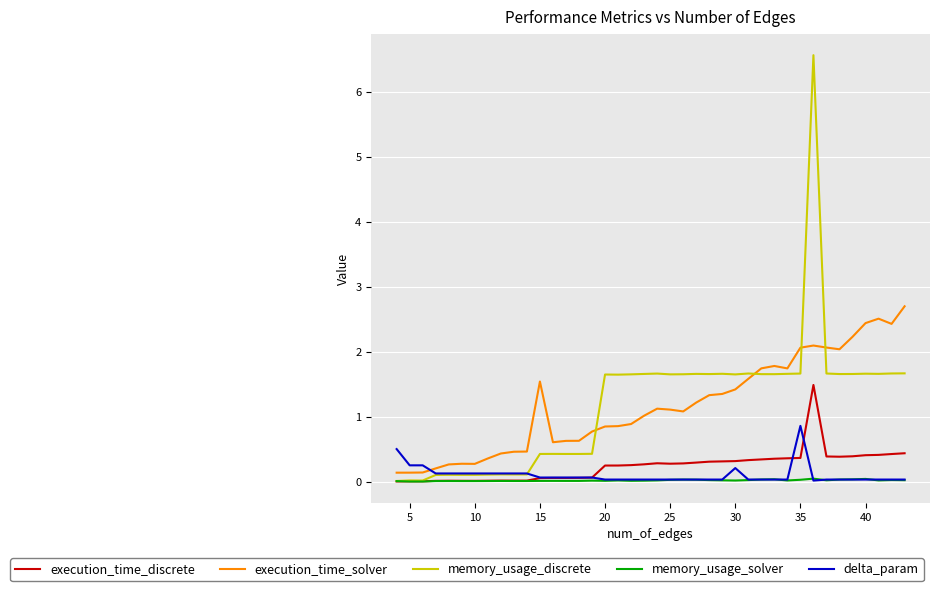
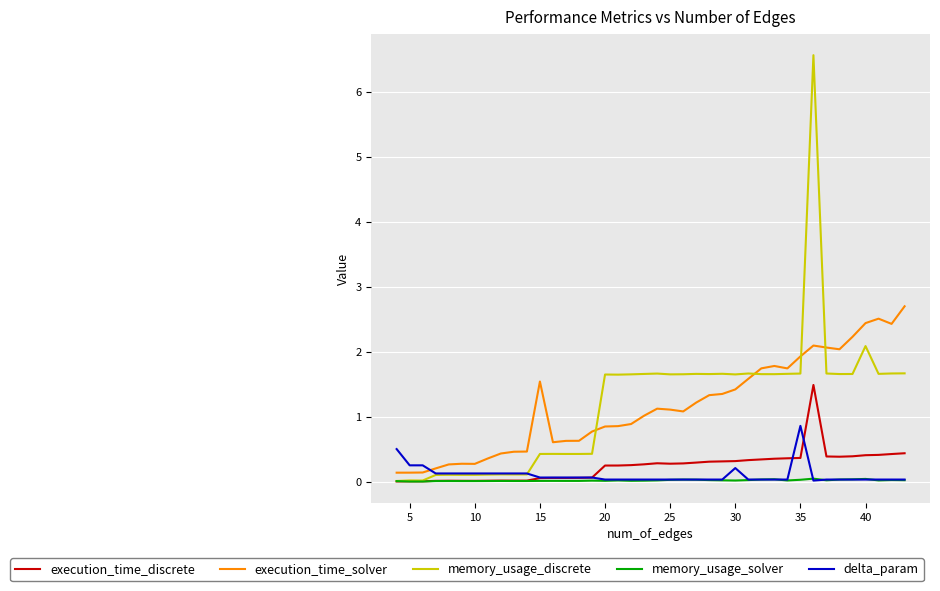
  {
    "execution_time_discrete": {
      "20": 0.2,
      "25": 0.3,
      "30": 0.3,
      "35": 0.4,
      "40": 0.4
    },
    "execution_time_solver": {
      "5": 0.1,
      "10": 0.3,
      "15": 1.5,
      "20": 0.8,
      "25": 1.1,
      "30": 1.4,
-     "35": 2.1,
+     "35": 1.9,
      "40": 2.4
    },
    "memory_usage_discrete": {
      "15": 0.4,
      "20": 1.6,
      "25": 1.6,
      "30": 1.6,
      "35": 1.7,
-     "40": 1.7
+     "40": 2.1
    },
    "memory_usage_solver": {
      "15": 0.0,
      "30": 0.0,
      "35": 0.0
    },
    "delta_param": {
      "5": 0.3,
      "30": 0.2,
      "35": 0.9
    }
  }
